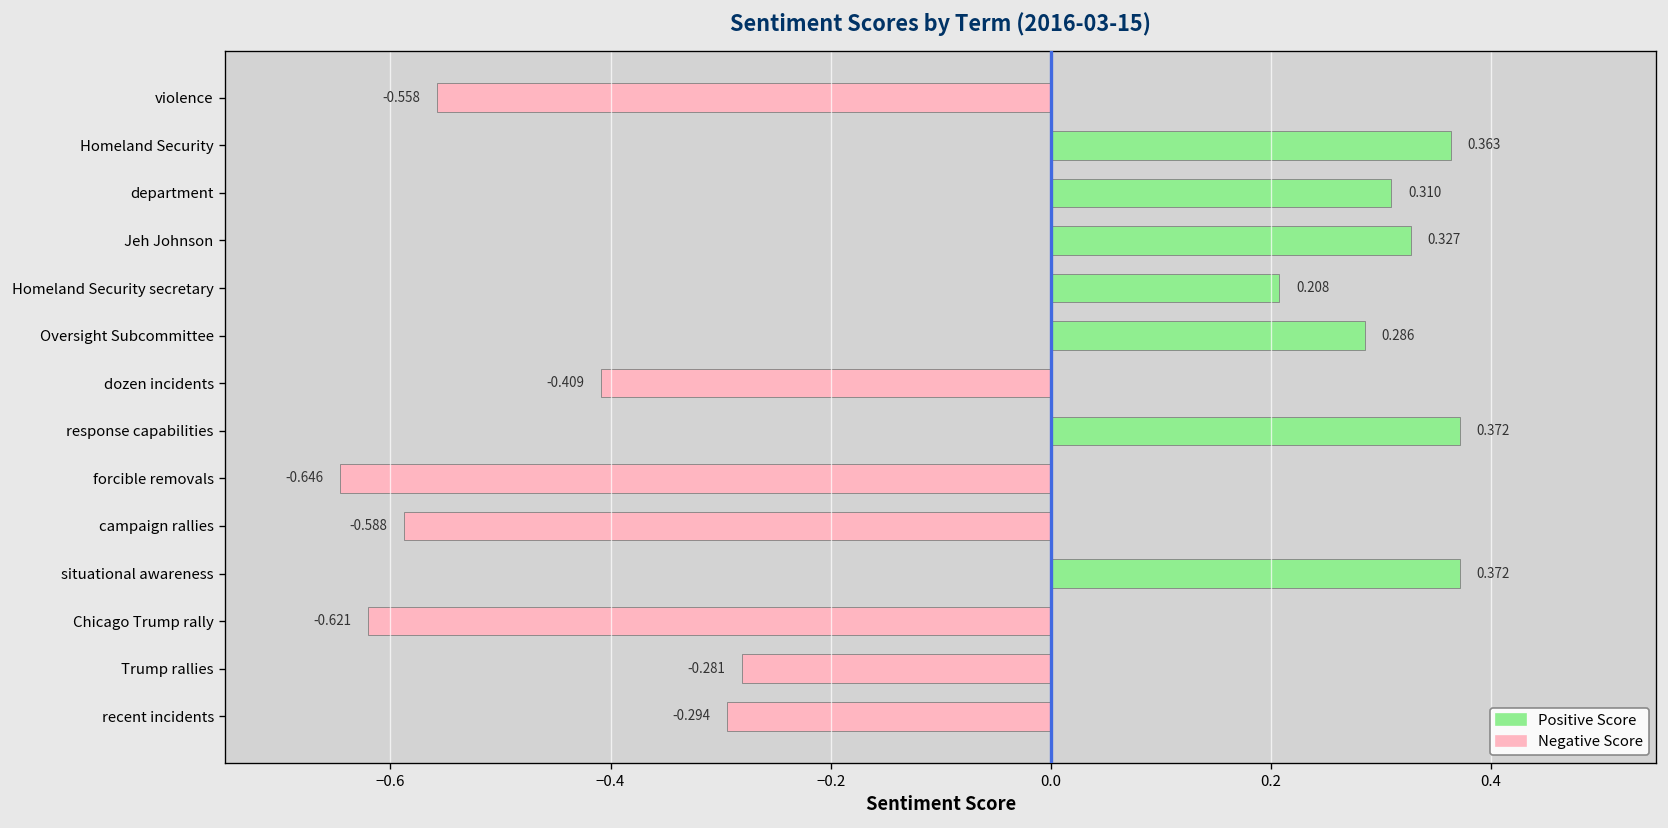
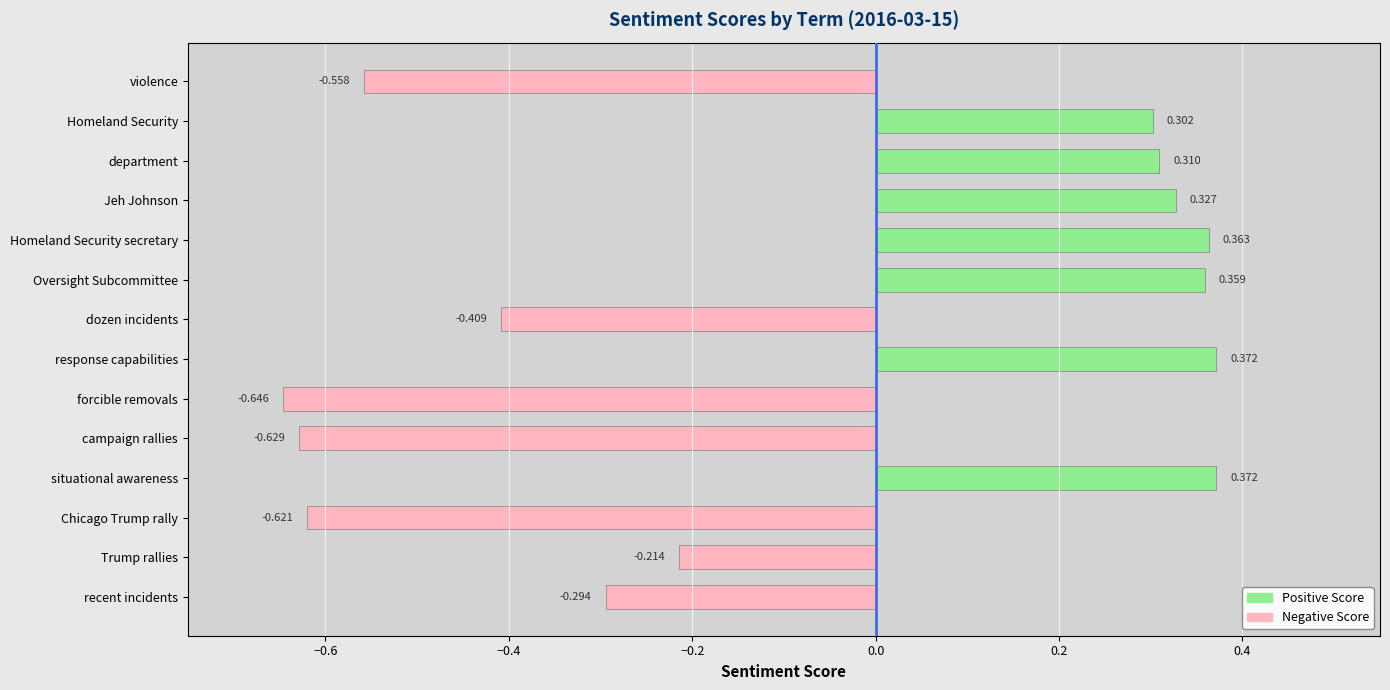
  {
    "violence": -0.558,
-   "Homeland Security": 0.363,
+   "Homeland Security": 0.302,
    "department": 0.310,
    "Jeh Johnson": 0.327,
-   "Homeland Security secretary": 0.208,
-   "Oversight Subcommittee": 0.286,
+   "Homeland Security secretary": 0.363,
+   "Oversight Subcommittee": 0.359,
    "dozen incidents": -0.409,
    "response capabilities": 0.372,
    "forcible removals": -0.646,
-   "campaign rallies": -0.588,
+   "campaign rallies": -0.629,
    "situational awareness": 0.372,
    "Chicago Trump rally": -0.621,
-   "Trump rallies": -0.281,
+   "Trump rallies": -0.214,
    "recent incidents": -0.294
  }
